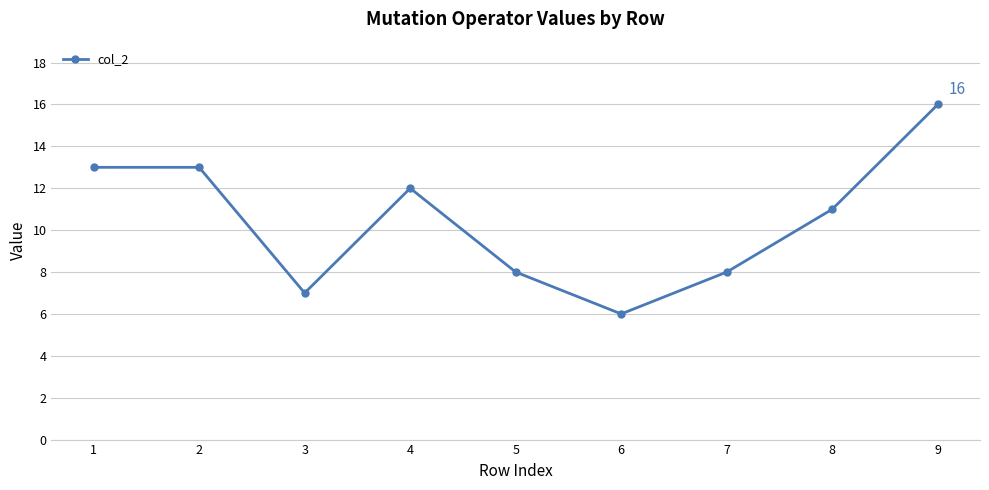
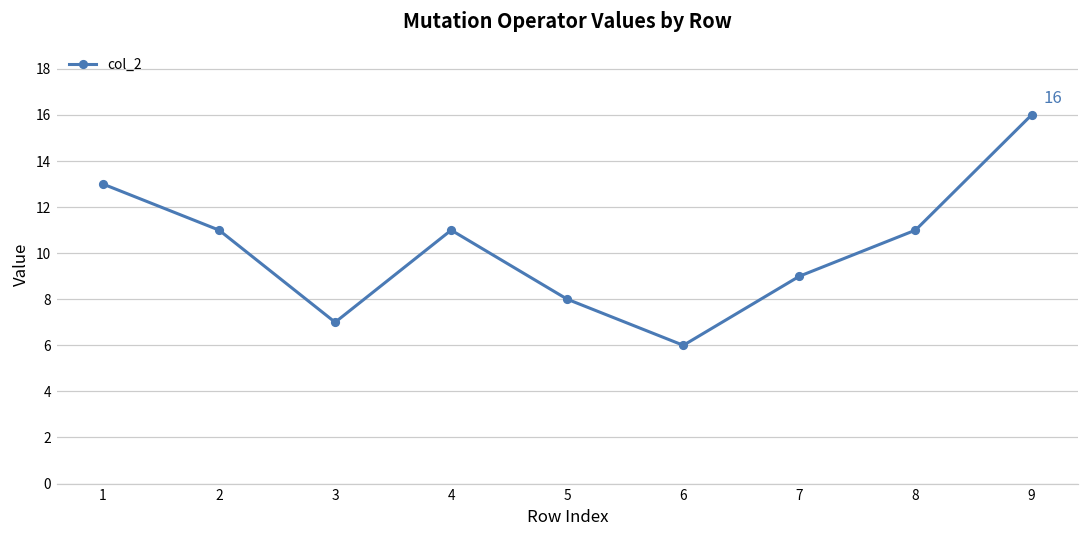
  {
    "1": 13,
-   "2": 13,
+   "2": 11,
    "3": 7,
-   "4": 12,
+   "4": 11,
    "5": 8,
    "6": 6,
-   "7": 8,
+   "7": 9,
    "8": 11
  }
